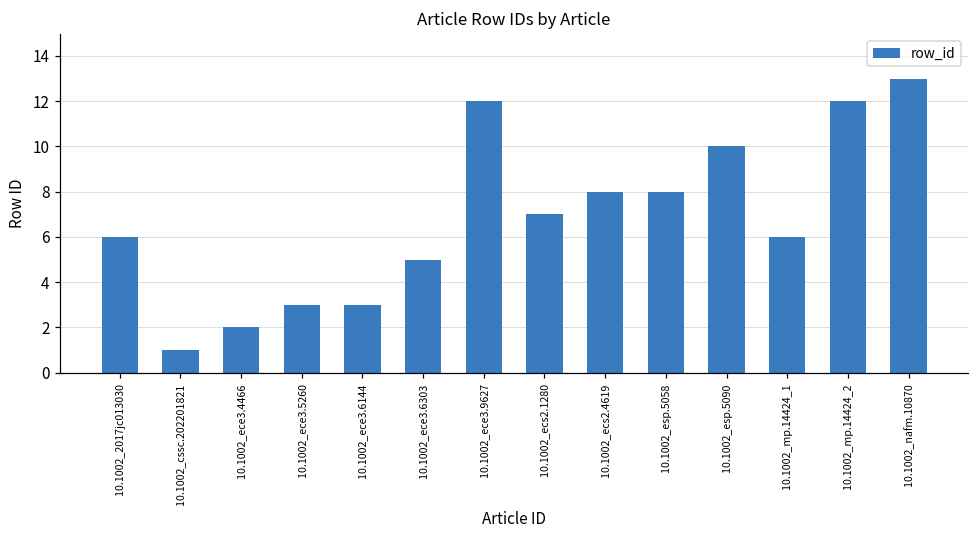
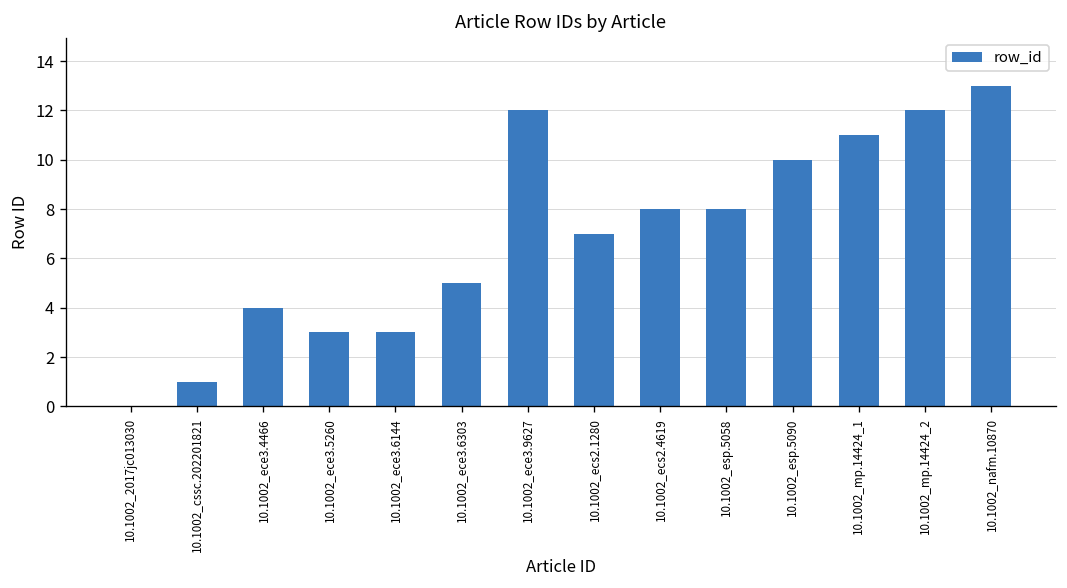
  {
-   "10.1002_2017jc013030": 6,
+   "10.1002_2017jc013030": 0,
    "10.1002_cssc.202201821": 1,
-   "10.1002_ece3.4466": 2,
+   "10.1002_ece3.4466": 4,
    "10.1002_ece3.5260": 3,
    "10.1002_ece3.6144": 3,
    "10.1002_ece3.6303": 5,
    "10.1002_ece3.9627": 12,
    "10.1002_ecs2.1280": 7,
    "10.1002_ecs2.4619": 8,
    "10.1002_esp.5058": 8,
    "10.1002_esp.5090": 10,
-   "10.1002_mp.14424_1": 6,
+   "10.1002_mp.14424_1": 11,
    "10.1002_mp.14424_2": 12,
    "10.1002_nafm.10870": 13
  }
